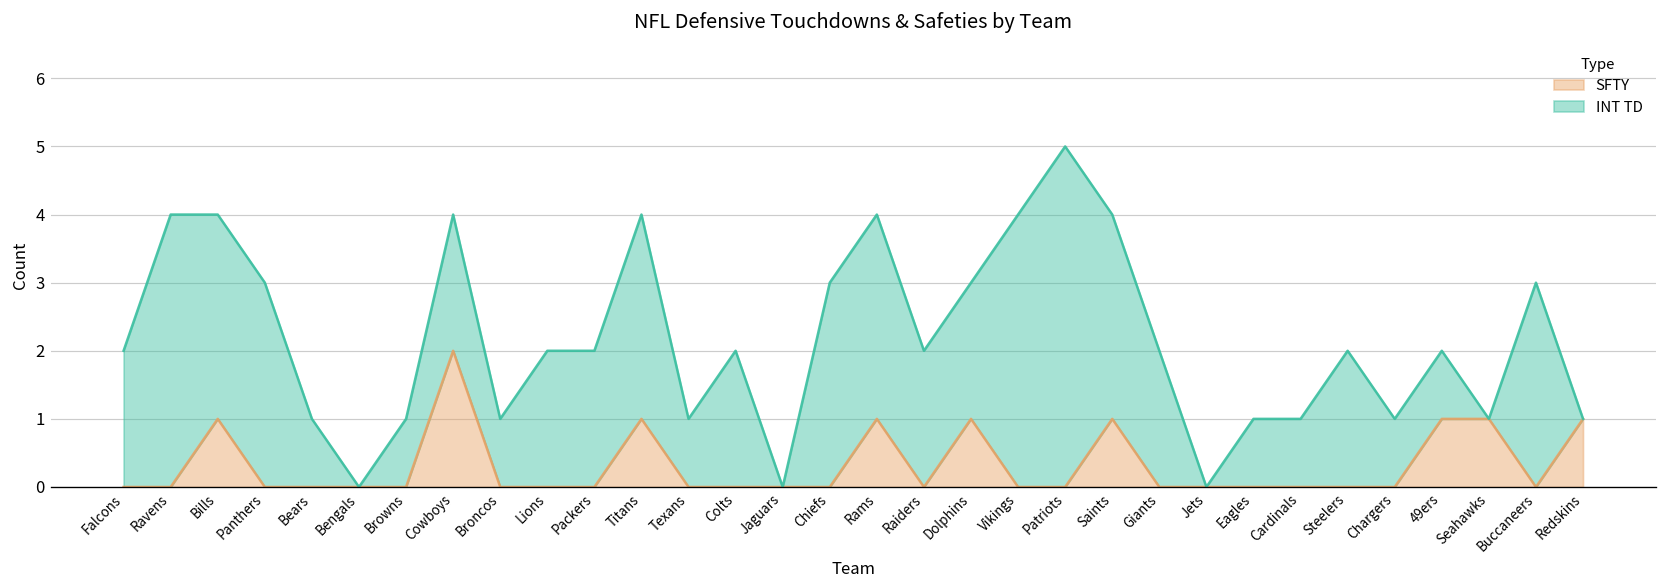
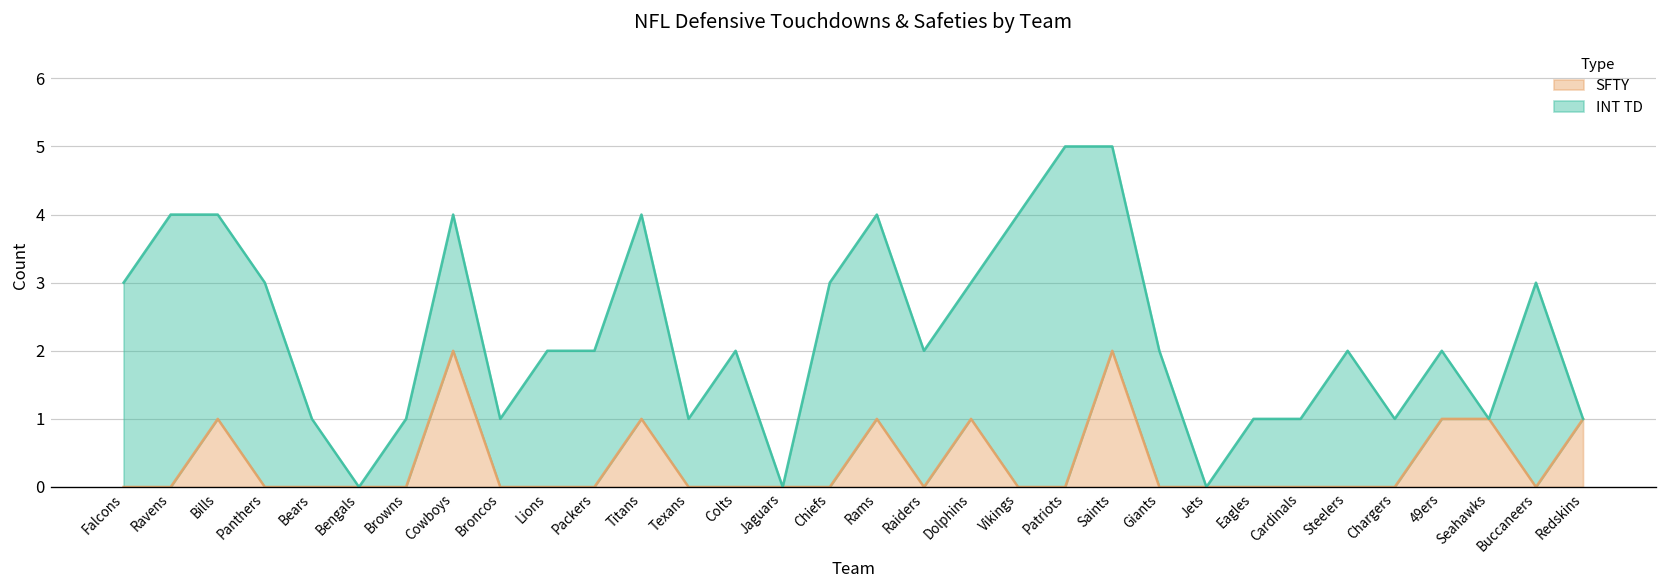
  {
    "SFTY": {
      "Falcons": 0,
      "Ravens": 0,
      "Bills": 1,
      "Panthers": 0,
      "Bears": 0,
      "Browns": 0,
      "Cowboys": 2,
      "Broncos": 0,
      "Lions": 0,
      "Packers": 0,
      "Titans": 1,
      "Texans": 0,
      "Colts": 0,
      "Chiefs": 0,
      "Rams": 1,
      "Raiders": 0,
      "Dolphins": 1,
      "Vikings": 0,
      "Patriots": 0,
-     "Saints": 1,
+     "Saints": 2,
      "Giants": 0,
      "Eagles": 0,
      "Cardinals": 0,
      "Steelers": 0,
      "Chargers": 0,
      "49ers": 1,
      "Buccaneers": 0
    },
    "INT TD": {
-     "Falcons": 2,
+     "Falcons": 3,
      "Ravens": 4,
      "Bills": 4,
      "Panthers": 3,
      "Bears": 1,
      "Browns": 1,
      "Cowboys": 4,
      "Broncos": 1,
      "Lions": 2,
      "Packers": 2,
      "Titans": 4,
      "Texans": 1,
      "Colts": 2,
      "Chiefs": 3,
      "Rams": 4,
      "Raiders": 2,
      "Dolphins": 3,
      "Vikings": 4,
      "Patriots": 5,
      "Giants": 2,
      "Eagles": 1,
      "Cardinals": 1,
      "Steelers": 2,
      "Chargers": 1,
      "49ers": 2,
      "Buccaneers": 3
    }
  }
